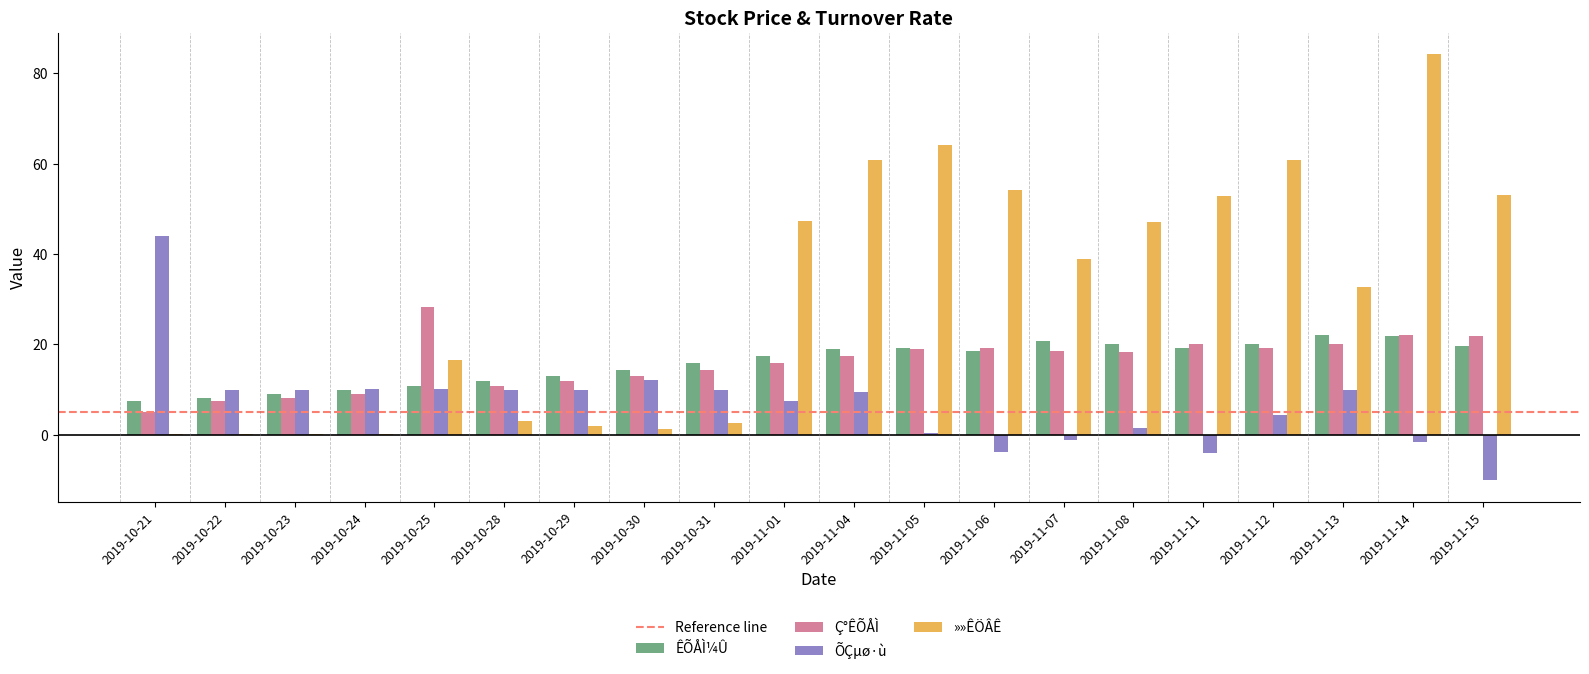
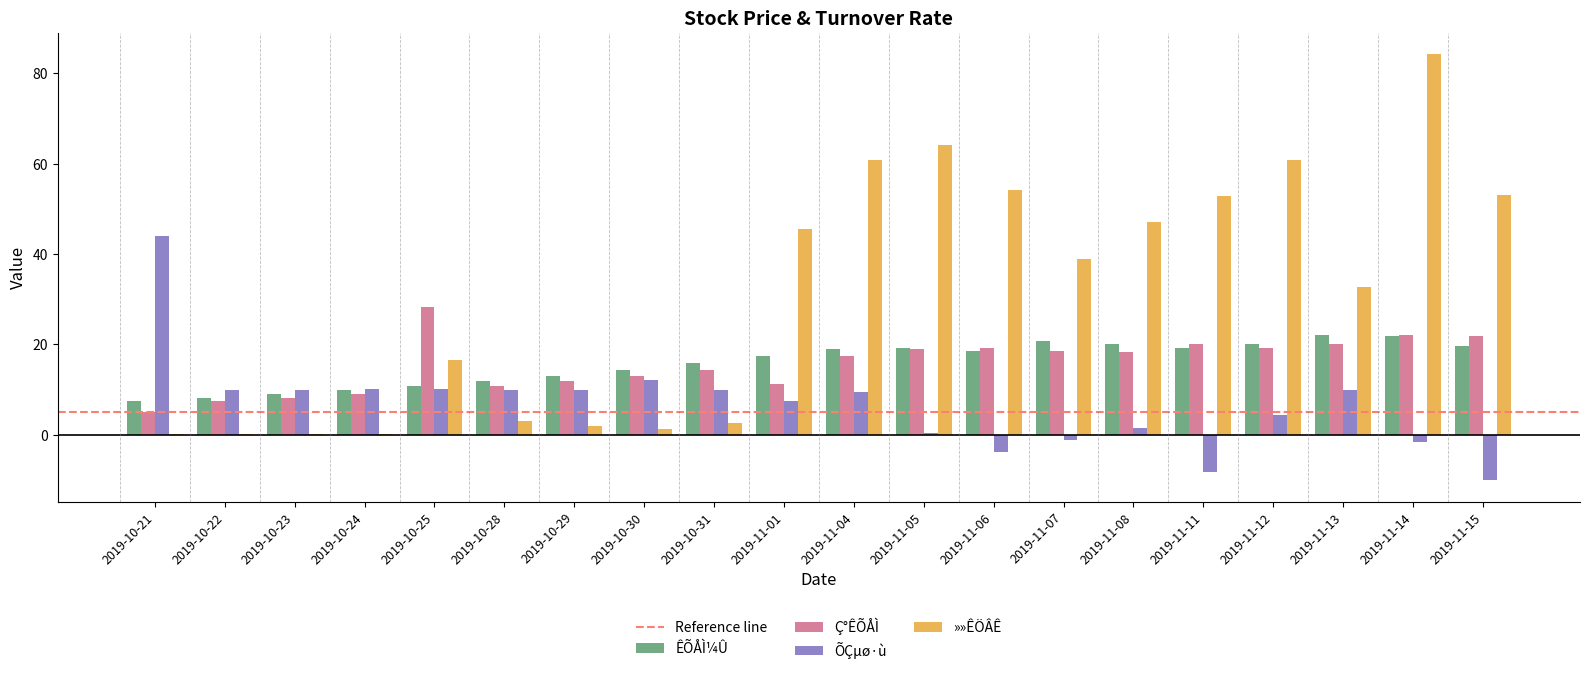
  {
    "ÊÕÅÌ¼Û": {
      "2019-10-21": 7,
      "2019-10-22": 8,
      "2019-10-23": 9,
      "2019-10-24": 10,
      "2019-10-25": 11,
      "2019-10-28": 12,
      "2019-10-29": 13,
      "2019-10-30": 14,
      "2019-10-31": 16,
      "2019-11-01": 17,
      "2019-11-04": 19,
      "2019-11-05": 19,
      "2019-11-06": 18,
      "2019-11-07": 21,
      "2019-11-08": 20,
      "2019-11-11": 19,
      "2019-11-12": 20,
      "2019-11-13": 22,
      "2019-11-14": 22,
      "2019-11-15": 20
    },
    "Ç°ÊÕÅÌ": {
      "2019-10-21": 5,
      "2019-10-22": 7,
      "2019-10-23": 8,
      "2019-10-24": 9,
      "2019-10-25": 28,
      "2019-10-28": 11,
      "2019-10-29": 12,
      "2019-10-30": 13,
      "2019-10-31": 14,
-     "2019-11-01": 16,
+     "2019-11-01": 11,
      "2019-11-04": 17,
      "2019-11-05": 19,
      "2019-11-06": 19,
      "2019-11-07": 18,
      "2019-11-08": 18,
      "2019-11-11": 20,
      "2019-11-12": 19,
      "2019-11-13": 20,
      "2019-11-14": 22,
      "2019-11-15": 22
    },
    "ÕÇµø·ù": {
      "2019-10-21": 44,
      "2019-10-22": 10,
      "2019-10-23": 10,
      "2019-10-24": 10,
      "2019-10-25": 10,
      "2019-10-28": 10,
      "2019-10-29": 10,
      "2019-10-30": 12,
      "2019-10-31": 10,
      "2019-11-01": 8,
      "2019-11-04": 9,
      "2019-11-06": -4,
      "2019-11-07": -1,
      "2019-11-08": 1,
-     "2019-11-11": -4,
+     "2019-11-11": -8,
      "2019-11-12": 4,
      "2019-11-13": 10,
      "2019-11-14": -1,
      "2019-11-15": -10
    },
    "»»ÊÖÂÊ": {
      "2019-10-25": 16,
      "2019-10-28": 3,
      "2019-10-29": 2,
      "2019-10-30": 1,
      "2019-10-31": 3,
-     "2019-11-01": 47,
+     "2019-11-01": 46,
      "2019-11-04": 61,
      "2019-11-05": 64,
      "2019-11-06": 54,
      "2019-11-07": 39,
      "2019-11-08": 47,
      "2019-11-11": 53,
      "2019-11-12": 61,
      "2019-11-13": 33,
      "2019-11-14": 84,
      "2019-11-15": 53
    }
  }
